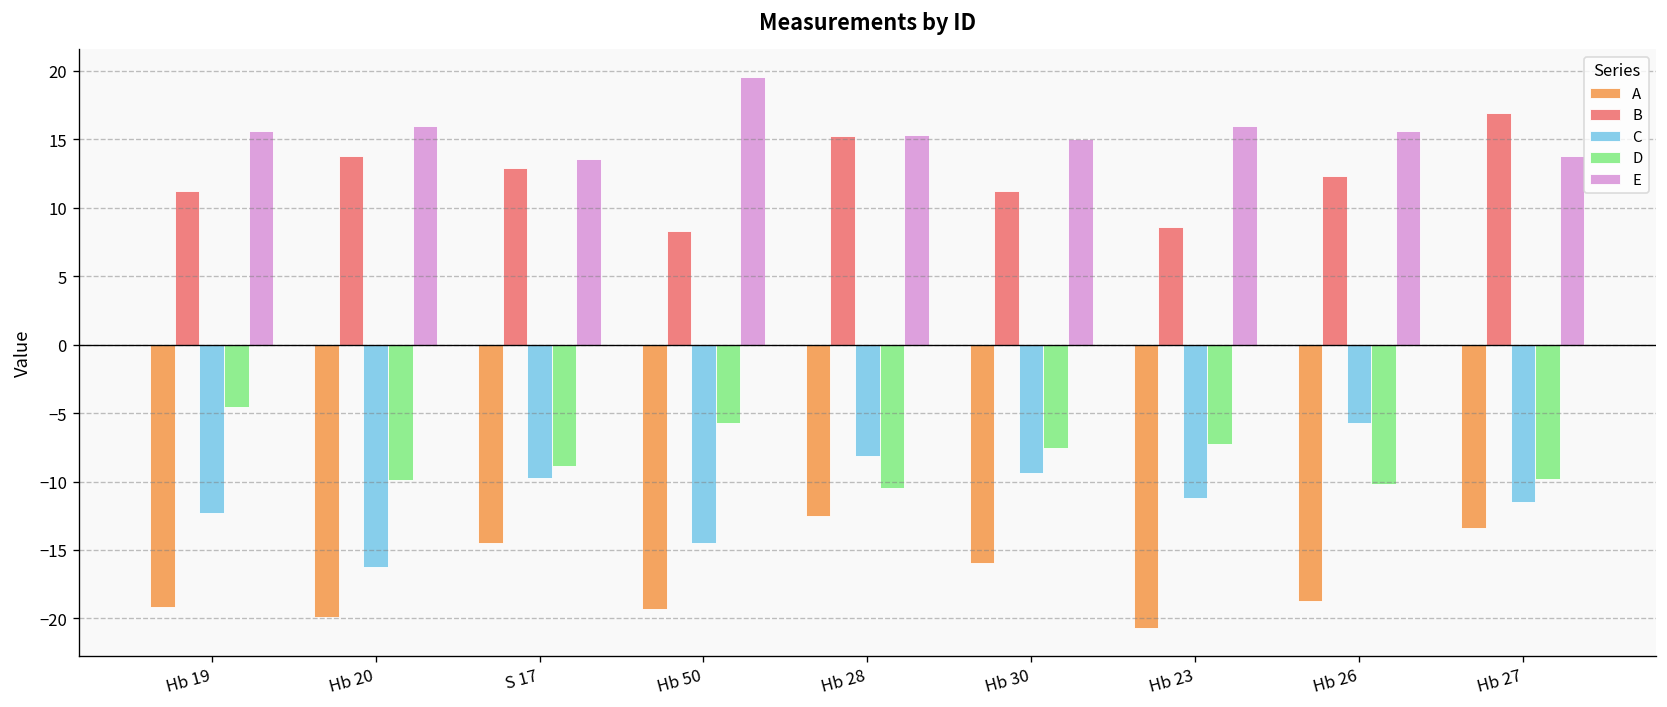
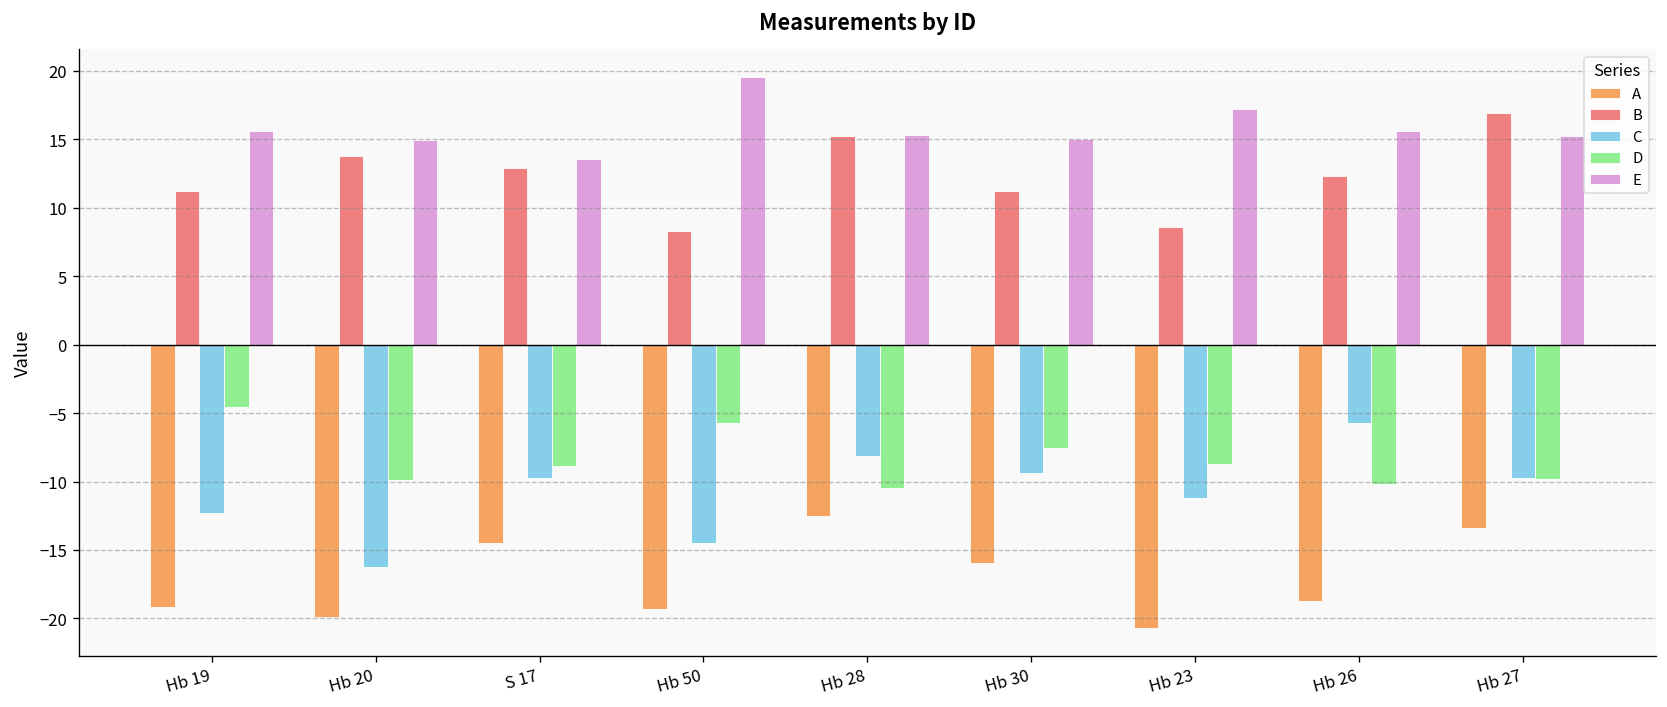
  {
    "C": {
      "Hb 19": -12.3,
      "Hb 20": -16.3,
      "S 17": -9.8,
      "Hb 50": -14.5,
      "Hb 28": -8.1,
      "Hb 30": -9.4,
      "Hb 23": -11.2,
      "Hb 26": -5.8,
-     "Hb 27": -11.5
+     "Hb 27": -9.7
    },
    "D": {
      "Hb 19": -4.6,
      "Hb 20": -9.9,
      "S 17": -8.9,
      "Hb 50": -5.8,
      "Hb 28": -10.5,
      "Hb 30": -7.5,
-     "Hb 23": -7.2,
+     "Hb 23": -8.7,
      "Hb 26": -10.2,
      "Hb 27": -9.8
    },
    "E": {
      "Hb 19": 15.6,
-     "Hb 20": 16.0,
+     "Hb 20": 14.9,
      "S 17": 13.6,
      "Hb 50": 19.6,
      "Hb 28": 15.3,
      "Hb 30": 15.0,
-     "Hb 23": 16.0,
+     "Hb 23": 17.2,
      "Hb 26": 15.6,
-     "Hb 27": 13.8
+     "Hb 27": 15.3
    }
  }
